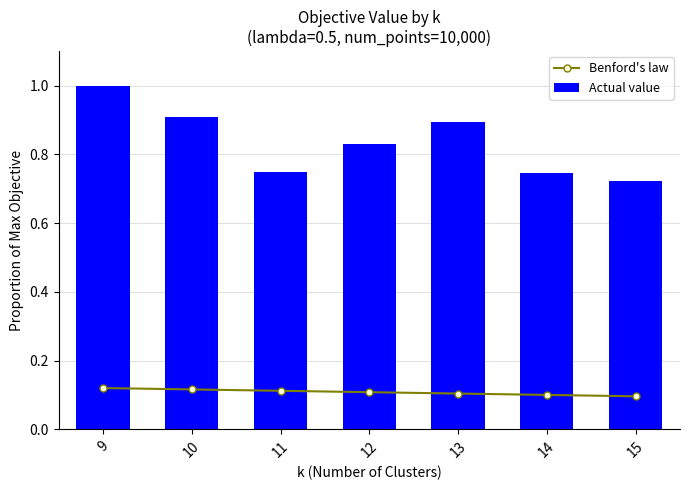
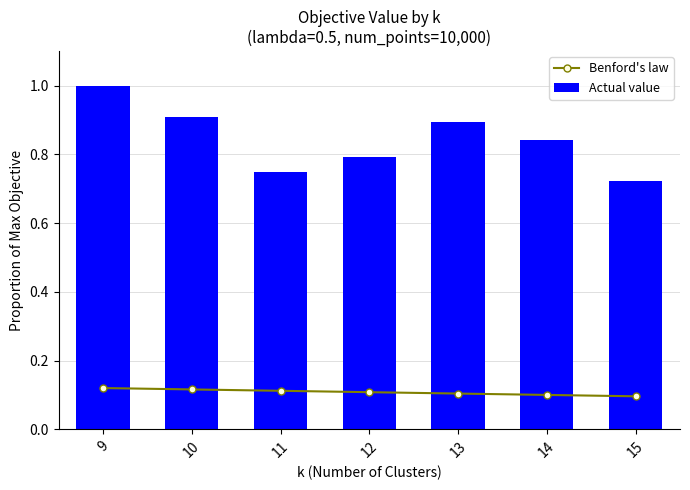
  {
    "Benford's law": {
      "9": 0.12,
      "10": 0.12,
      "11": 0.11,
      "12": 0.11,
      "13": 0.10,
      "14": 0.10,
      "15": 0.10
    },
    "Actual value": {
      "9": 1.00,
      "10": 0.91,
      "11": 0.75,
-     "12": 0.83,
+     "12": 0.79,
      "13": 0.89,
-     "14": 0.74,
+     "14": 0.84,
      "15": 0.72
    }
  }
